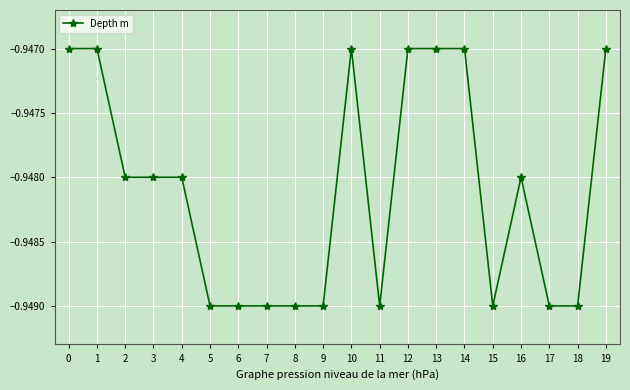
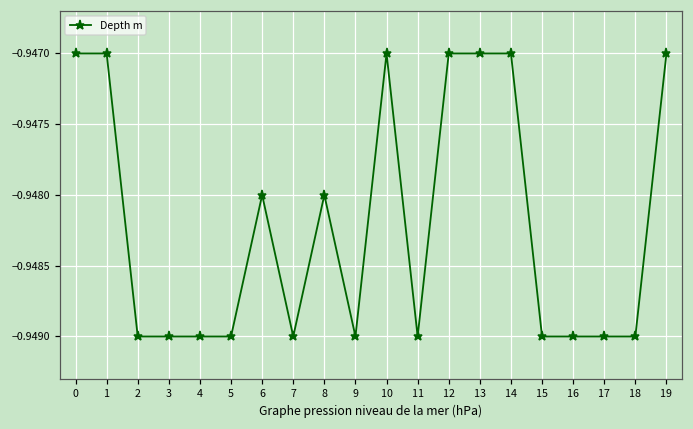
  {
    "0": -0.947,
    "1": -0.947,
-   "2": -0.948,
-   "3": -0.948,
-   "4": -0.948,
+   "2": -0.949,
+   "3": -0.949,
+   "4": -0.949,
    "5": -0.949,
-   "6": -0.949,
+   "6": -0.948,
    "7": -0.949,
-   "8": -0.949,
+   "8": -0.948,
    "9": -0.949,
    "10": -0.947,
    "11": -0.949,
    "12": -0.947,
    "13": -0.947,
    "14": -0.947,
    "15": -0.949,
-   "16": -0.948,
+   "16": -0.949,
    "17": -0.949,
    "18": -0.949,
    "19": -0.947
  }
